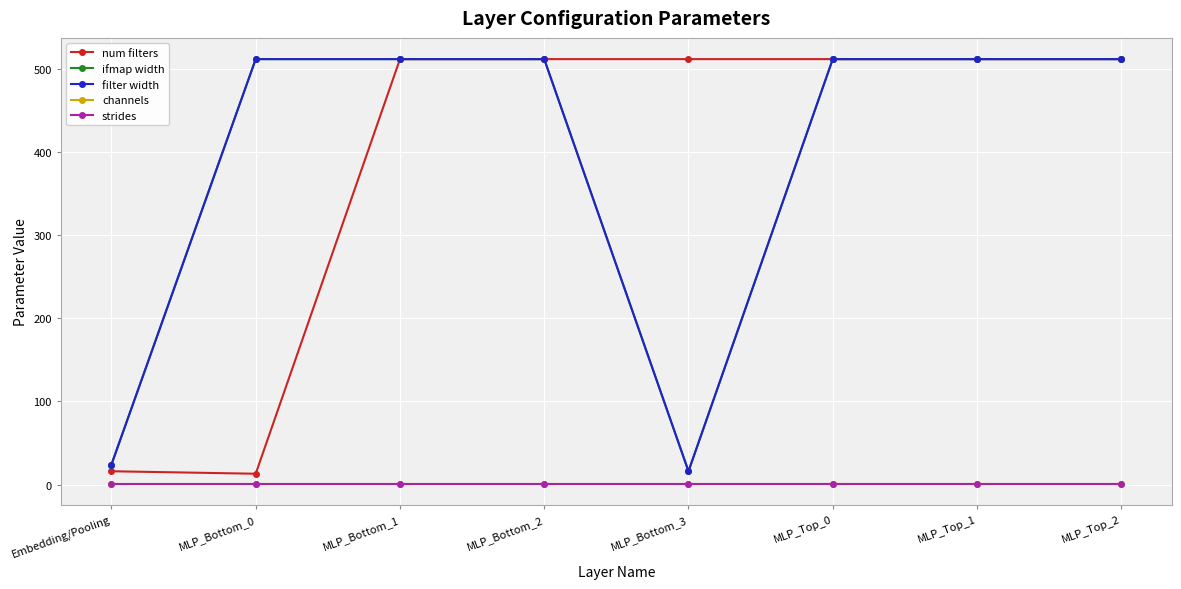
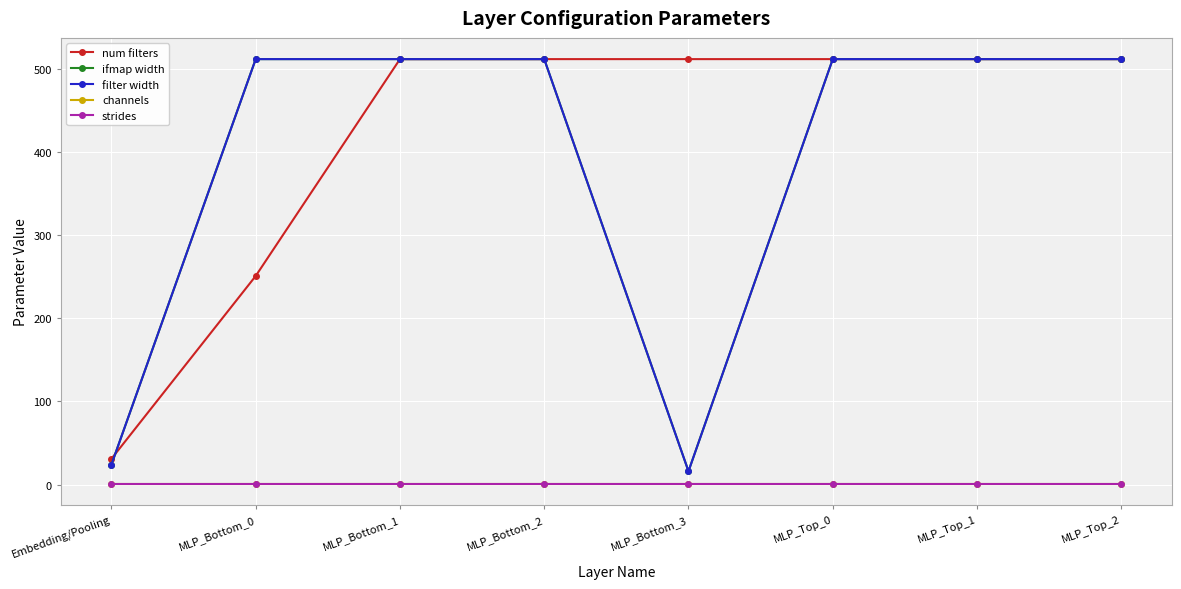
  {
    "num filters": {
-     "Embedding/Pooling": 20,
-     "MLP_Bottom_0": 10,
+     "Embedding/Pooling": 30,
+     "MLP_Bottom_0": 250,
      "MLP_Bottom_3": 510
    },
    "filter width": {
      "Embedding/Pooling": 20,
      "MLP_Bottom_0": 510,
      "MLP_Bottom_3": 20
    },
    "strides": {
      "Embedding/Pooling": 0,
      "MLP_Bottom_0": 0,
      "MLP_Bottom_1": 0,
      "MLP_Bottom_2": 0,
      "MLP_Bottom_3": 0,
      "MLP_Top_0": 0,
      "MLP_Top_1": 0,
      "MLP_Top_2": 0
    }
  }
